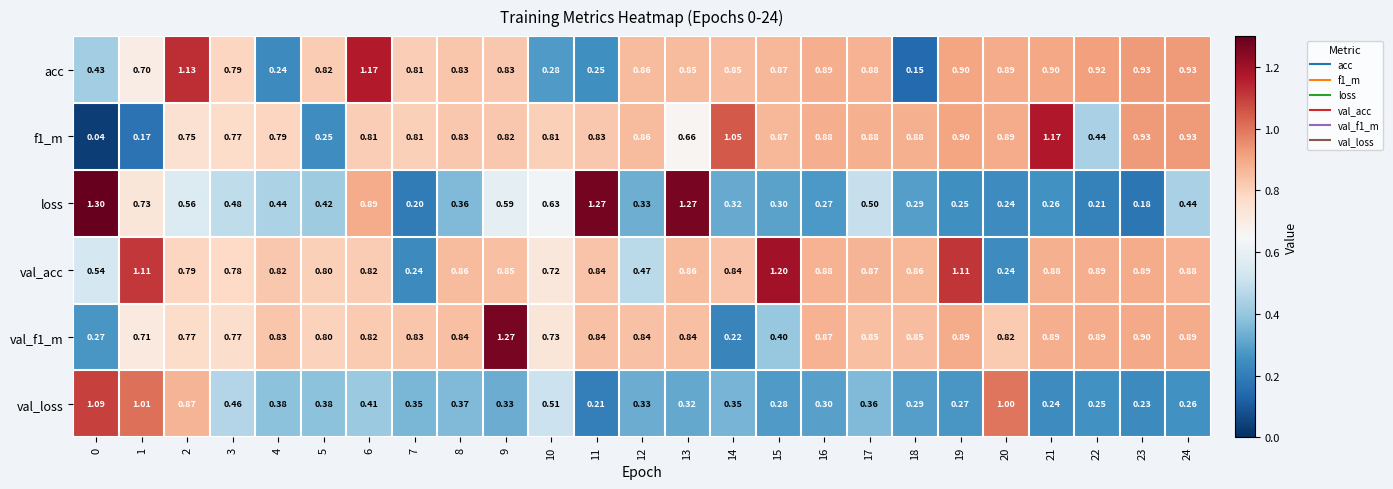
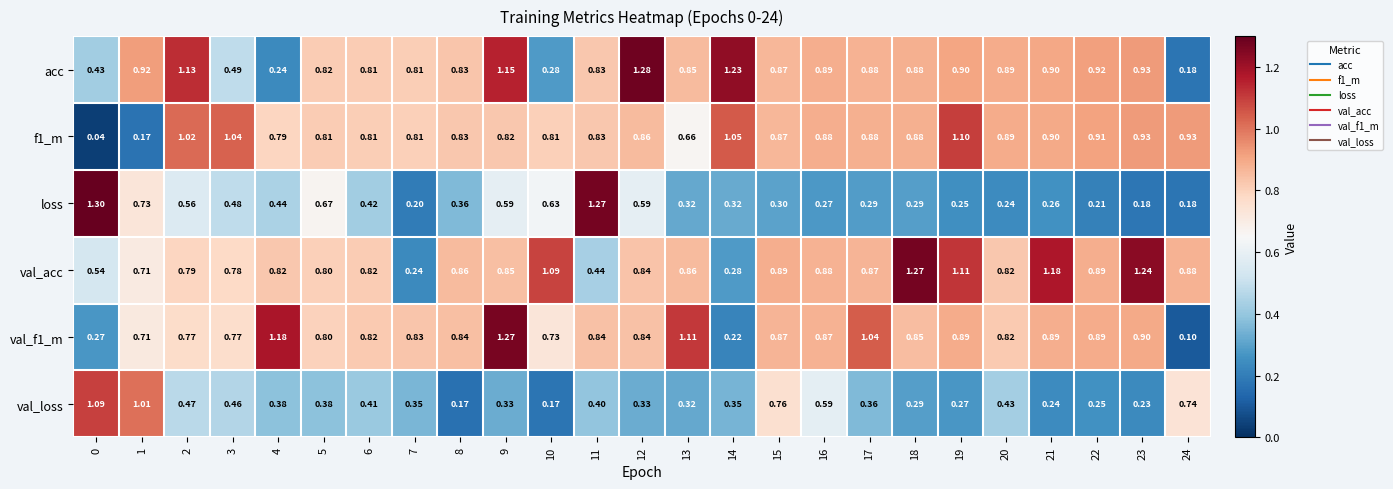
  {
    "acc": {
      "0": 0.43,
-     "1": 0.70,
+     "1": 0.92,
      "2": 1.13,
-     "3": 0.79,
+     "3": 0.49,
      "4": 0.24,
      "5": 0.82,
-     "6": 1.17,
+     "6": 0.81,
      "7": 0.81,
      "8": 0.83,
-     "9": 0.83,
+     "9": 1.15,
      "10": 0.28,
-     "11": 0.25,
-     "12": 0.86,
+     "11": 0.83,
+     "12": 1.28,
      "13": 0.85,
-     "14": 0.85,
+     "14": 1.23,
      "15": 0.87,
      "16": 0.89,
      "17": 0.88,
-     "18": 0.15,
+     "18": 0.88,
      "19": 0.90,
      "20": 0.89,
      "21": 0.90,
      "22": 0.92,
      "23": 0.93,
-     "24": 0.93
+     "24": 0.18
    },
    "f1_m": {
      "0": 0.04,
      "1": 0.17,
-     "2": 0.75,
-     "3": 0.77,
+     "2": 1.02,
+     "3": 1.04,
      "4": 0.79,
-     "5": 0.25,
+     "5": 0.81,
      "6": 0.81,
      "7": 0.81,
      "8": 0.83,
      "9": 0.82,
      "10": 0.81,
      "11": 0.83,
      "12": 0.86,
      "13": 0.66,
      "14": 1.05,
      "15": 0.87,
      "16": 0.88,
      "17": 0.88,
      "18": 0.88,
-     "19": 0.90,
+     "19": 1.10,
      "20": 0.89,
-     "21": 1.17,
-     "22": 0.44,
+     "21": 0.90,
+     "22": 0.91,
      "23": 0.93,
      "24": 0.93
    },
    "loss": {
      "0": 1.30,
      "1": 0.73,
      "2": 0.56,
      "3": 0.48,
      "4": 0.44,
-     "5": 0.42,
-     "6": 0.89,
+     "5": 0.67,
+     "6": 0.42,
      "7": 0.20,
      "8": 0.36,
      "9": 0.59,
      "10": 0.63,
      "11": 1.27,
-     "12": 0.33,
-     "13": 1.27,
+     "12": 0.59,
+     "13": 0.32,
      "14": 0.32,
      "15": 0.30,
      "16": 0.27,
-     "17": 0.50,
+     "17": 0.29,
      "18": 0.29,
      "19": 0.25,
      "20": 0.24,
      "21": 0.26,
      "22": 0.21,
      "23": 0.18,
-     "24": 0.44
+     "24": 0.18
    },
    "val_acc": {
      "0": 0.54,
-     "1": 1.11,
+     "1": 0.71,
      "2": 0.79,
      "3": 0.78,
      "4": 0.82,
      "5": 0.80,
      "6": 0.82,
      "7": 0.24,
      "8": 0.86,
      "9": 0.85,
-     "10": 0.72,
-     "11": 0.84,
-     "12": 0.47,
+     "10": 1.09,
+     "11": 0.44,
+     "12": 0.84,
      "13": 0.86,
-     "14": 0.84,
-     "15": 1.20,
+     "14": 0.28,
+     "15": 0.89,
      "16": 0.88,
      "17": 0.87,
-     "18": 0.86,
+     "18": 1.27,
      "19": 1.11,
-     "20": 0.24,
-     "21": 0.88,
+     "20": 0.82,
+     "21": 1.18,
      "22": 0.89,
-     "23": 0.89,
+     "23": 1.24,
      "24": 0.88
    },
    "val_f1_m": {
      "0": 0.27,
      "1": 0.71,
      "2": 0.77,
      "3": 0.77,
-     "4": 0.83,
+     "4": 1.18,
      "5": 0.80,
      "6": 0.82,
      "7": 0.83,
      "8": 0.84,
      "9": 1.27,
      "10": 0.73,
      "11": 0.84,
      "12": 0.84,
-     "13": 0.84,
+     "13": 1.11,
      "14": 0.22,
-     "15": 0.40,
+     "15": 0.87,
      "16": 0.87,
-     "17": 0.85,
+     "17": 1.04,
      "18": 0.85,
      "19": 0.89,
      "20": 0.82,
      "21": 0.89,
      "22": 0.89,
      "23": 0.90,
-     "24": 0.89
+     "24": 0.10
    },
    "val_loss": {
      "0": 1.09,
      "1": 1.01,
-     "2": 0.87,
+     "2": 0.47,
      "3": 0.46,
      "4": 0.38,
      "5": 0.38,
      "6": 0.41,
      "7": 0.35,
-     "8": 0.37,
+     "8": 0.17,
      "9": 0.33,
-     "10": 0.51,
-     "11": 0.21,
+     "10": 0.17,
+     "11": 0.40,
      "12": 0.33,
      "13": 0.32,
      "14": 0.35,
-     "15": 0.28,
-     "16": 0.30,
+     "15": 0.76,
+     "16": 0.59,
      "17": 0.36,
      "18": 0.29,
      "19": 0.27,
-     "20": 1.00,
+     "20": 0.43,
      "21": 0.24,
      "22": 0.25,
      "23": 0.23,
-     "24": 0.26
+     "24": 0.74
    }
  }
